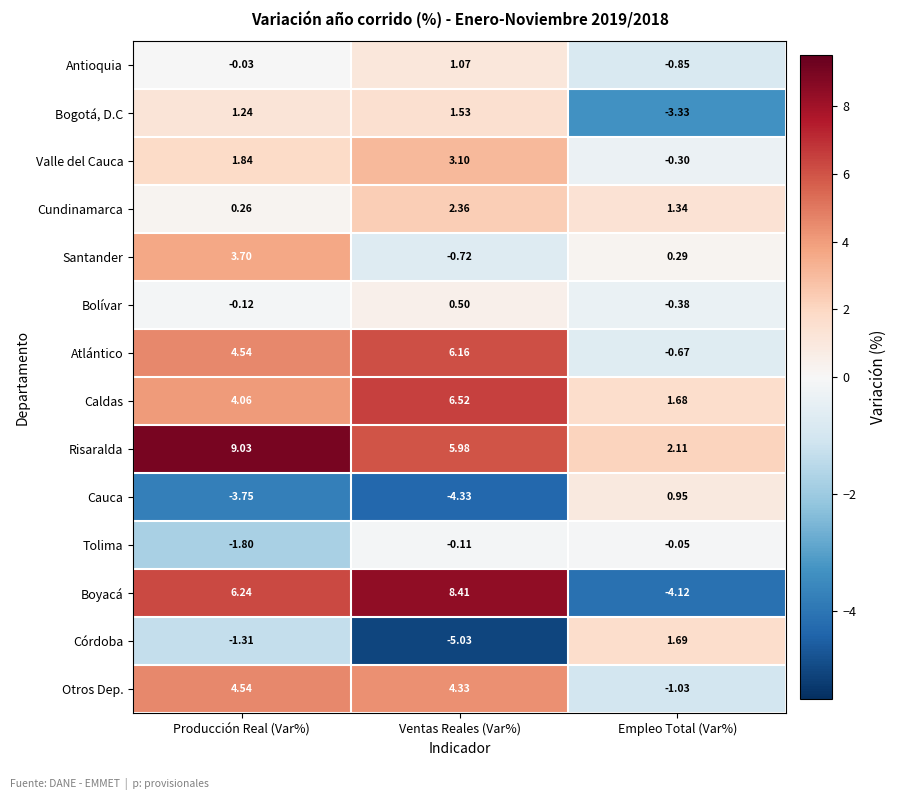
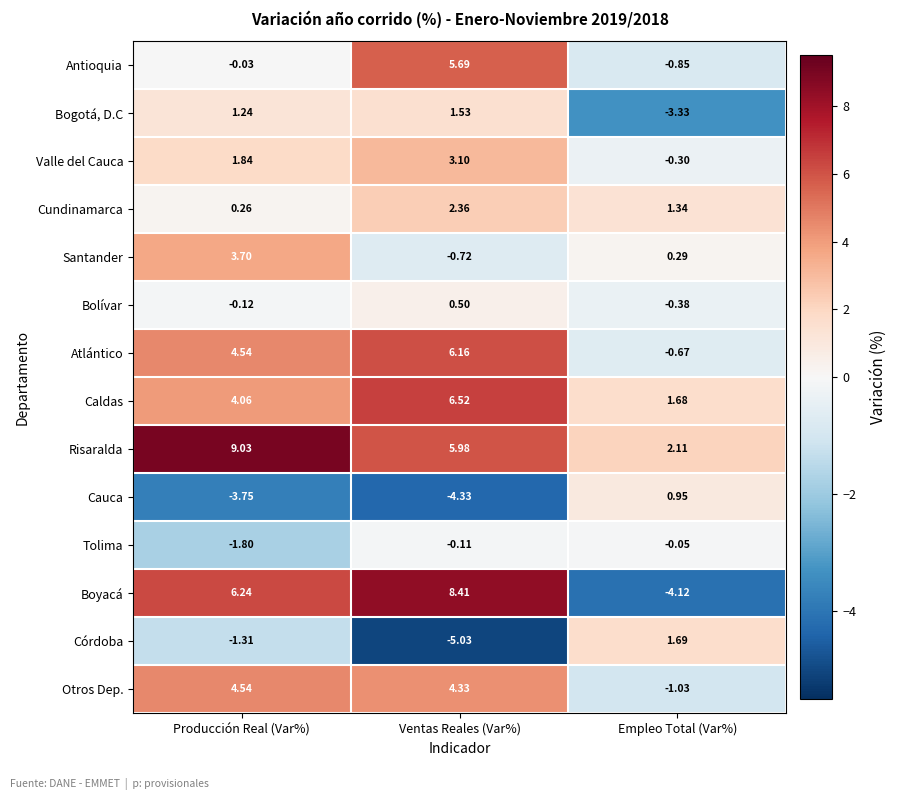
  {
    "Antioquia": {
      "Producción Real (Var%)": -0.03,
-     "Ventas Reales (Var%)": 1.07,
+     "Ventas Reales (Var%)": 5.69,
      "Empleo Total (Var%)": -0.85
    },
    "Bogotá, D.C": {
      "Producción Real (Var%)": 1.24,
      "Ventas Reales (Var%)": 1.53,
      "Empleo Total (Var%)": -3.33
    },
    "Valle del Cauca": {
      "Producción Real (Var%)": 1.84,
      "Ventas Reales (Var%)": 3.10,
      "Empleo Total (Var%)": -0.30
    },
    "Cundinamarca": {
      "Producción Real (Var%)": 0.26,
      "Ventas Reales (Var%)": 2.36,
      "Empleo Total (Var%)": 1.34
    },
    "Santander": {
      "Producción Real (Var%)": 3.70,
      "Ventas Reales (Var%)": -0.72,
      "Empleo Total (Var%)": 0.29
    },
    "Bolívar": {
      "Producción Real (Var%)": -0.12,
      "Ventas Reales (Var%)": 0.50,
      "Empleo Total (Var%)": -0.38
    },
    "Atlántico": {
      "Producción Real (Var%)": 4.54,
      "Ventas Reales (Var%)": 6.16,
      "Empleo Total (Var%)": -0.67
    },
    "Caldas": {
      "Producción Real (Var%)": 4.06,
      "Ventas Reales (Var%)": 6.52,
      "Empleo Total (Var%)": 1.68
    },
    "Risaralda": {
      "Producción Real (Var%)": 9.03,
      "Ventas Reales (Var%)": 5.98,
      "Empleo Total (Var%)": 2.11
    },
    "Cauca": {
      "Producción Real (Var%)": -3.75,
      "Ventas Reales (Var%)": -4.33,
      "Empleo Total (Var%)": 0.95
    },
    "Tolima": {
      "Producción Real (Var%)": -1.80,
      "Ventas Reales (Var%)": -0.11,
      "Empleo Total (Var%)": -0.05
    },
    "Boyacá": {
      "Producción Real (Var%)": 6.24,
      "Ventas Reales (Var%)": 8.41,
      "Empleo Total (Var%)": -4.12
    },
    "Córdoba": {
      "Producción Real (Var%)": -1.31,
      "Ventas Reales (Var%)": -5.03,
      "Empleo Total (Var%)": 1.69
    },
    "Otros Dep.": {
      "Producción Real (Var%)": 4.54,
      "Ventas Reales (Var%)": 4.33,
      "Empleo Total (Var%)": -1.03
    }
  }
